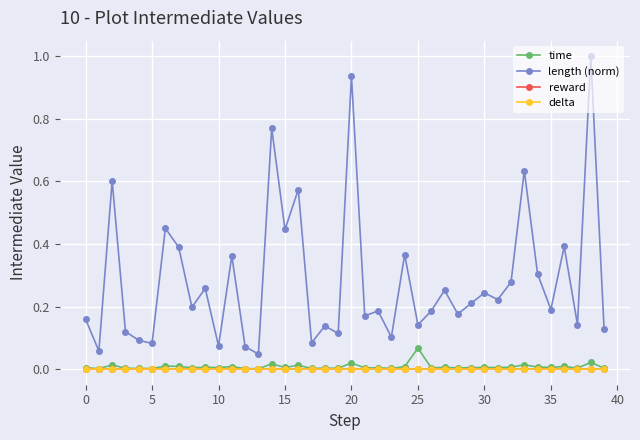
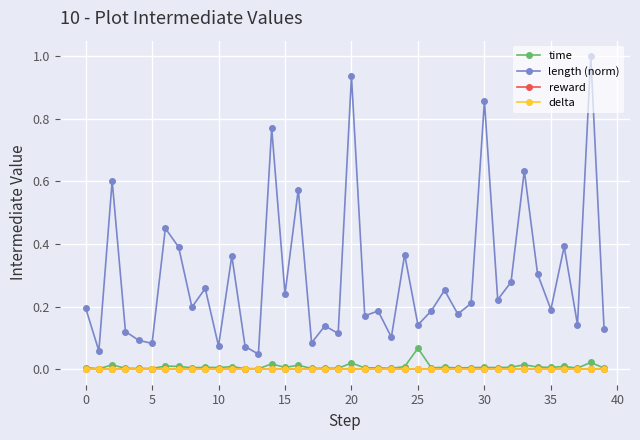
  {
    "time": {
      "20": 0.02,
      "25": 0.07
    },
    "length (norm)": {
-     "0": 0.16,
+     "0": 0.20,
      "5": 0.08,
      "10": 0.07,
-     "15": 0.45,
+     "15": 0.24,
      "20": 0.94,
      "25": 0.14,
-     "30": 0.24,
+     "30": 0.86,
      "35": 0.19
    },
    "delta": {
      "20": 0.00,
      "25": 0.00
    }
  }
